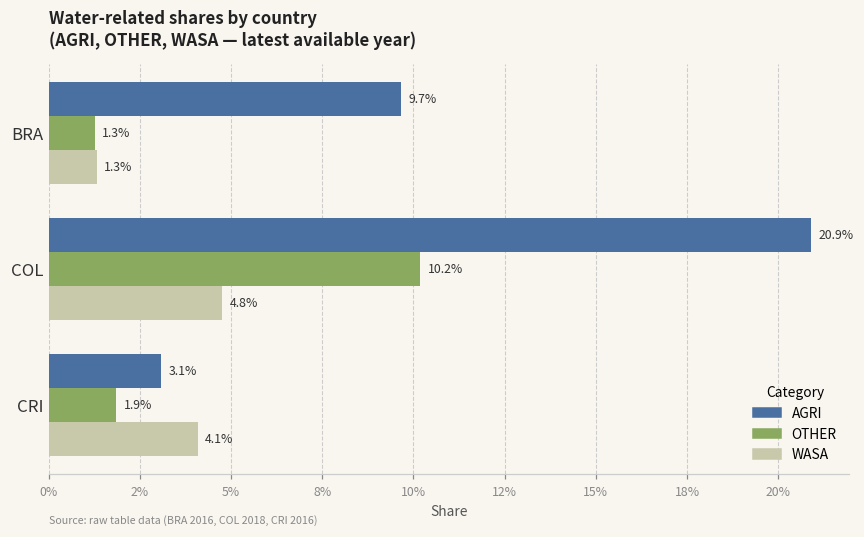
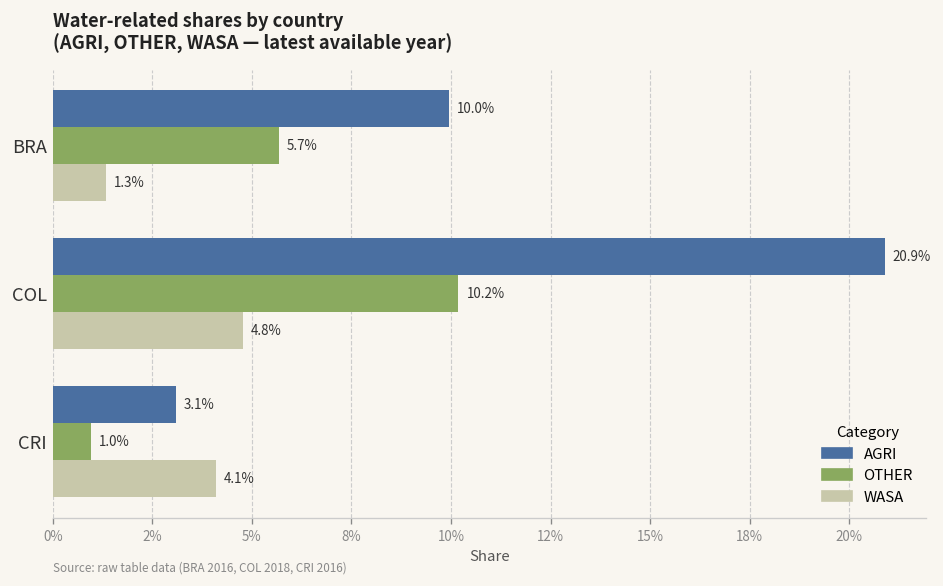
  {
    "AGRI": {
-     "BRA": "9.7%",
+     "BRA": "10.0%",
      "COL": "20.9%",
      "CRI": "3.1%"
    },
    "OTHER": {
-     "BRA": "1.3%",
+     "BRA": "5.7%",
      "COL": "10.2%",
-     "CRI": "1.9%"
+     "CRI": "1.0%"
    },
    "WASA": {
      "BRA": "1.3%",
      "COL": "4.8%",
      "CRI": "4.1%"
    }
  }
